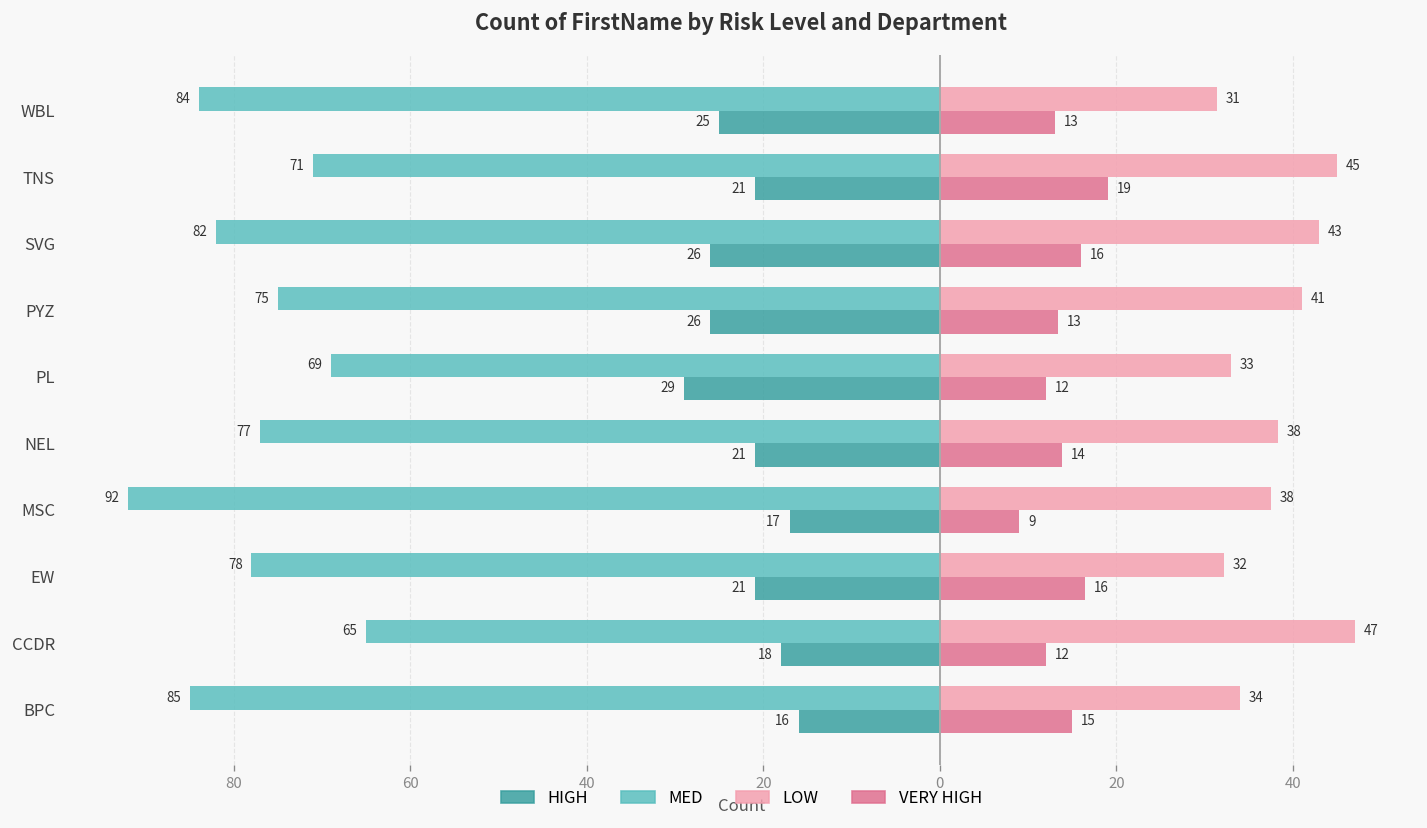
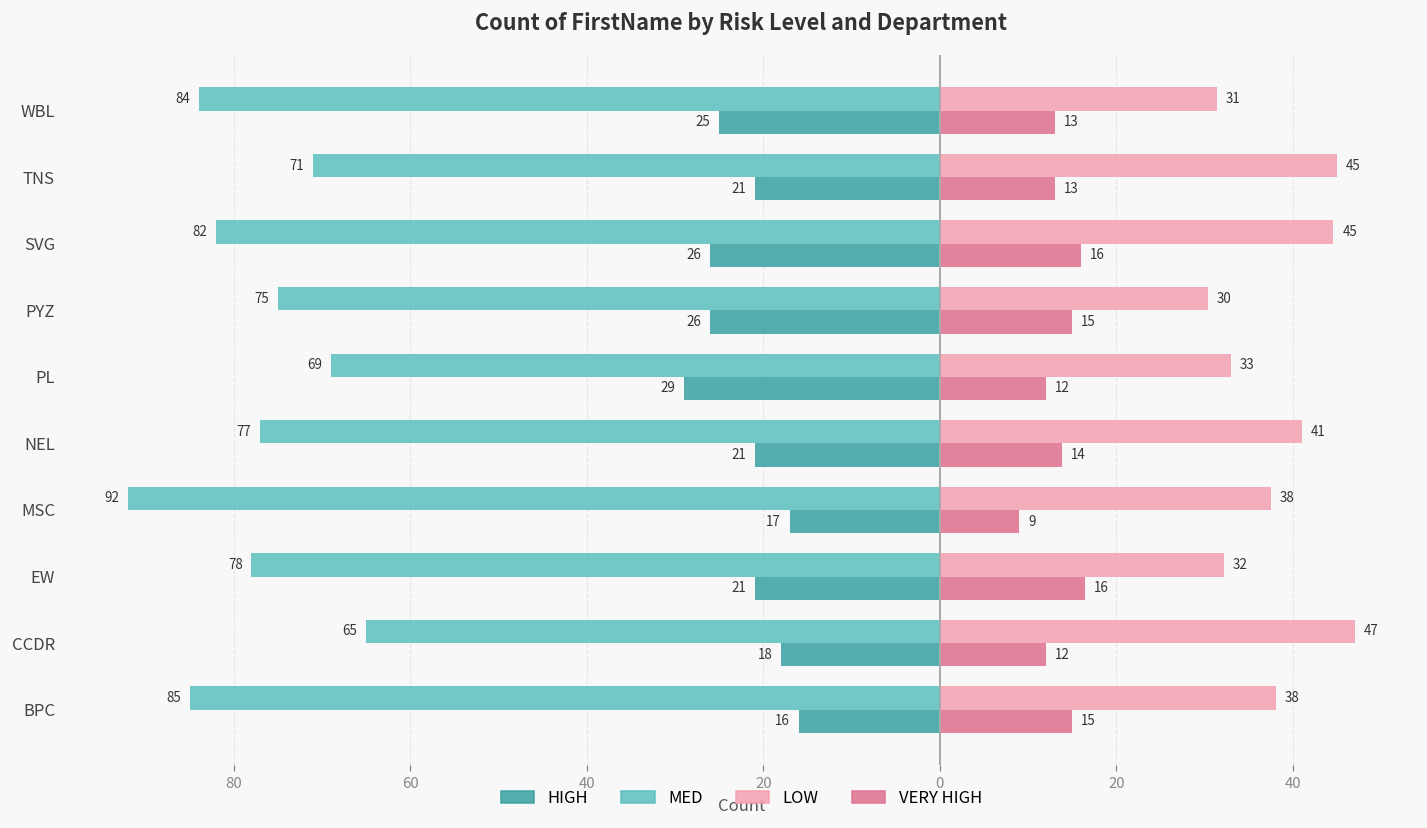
  {
    "LOW": {
      "WBL": 31,
      "TNS": 45,
-     "SVG": 43,
-     "PYZ": 41,
+     "SVG": 45,
+     "PYZ": 30,
      "PL": 33,
-     "NEL": 38,
+     "NEL": 41,
      "MSC": 38,
      "EW": 32,
      "CCDR": 47,
-     "BPC": 34
+     "BPC": 38
    },
    "VERY HIGH": {
      "WBL": 13,
-     "TNS": 19,
+     "TNS": 13,
      "SVG": 16,
-     "PYZ": 13,
+     "PYZ": 15,
      "PL": 12,
      "NEL": 14,
      "MSC": 9,
      "EW": 16,
      "CCDR": 12,
      "BPC": 15
    }
  }
